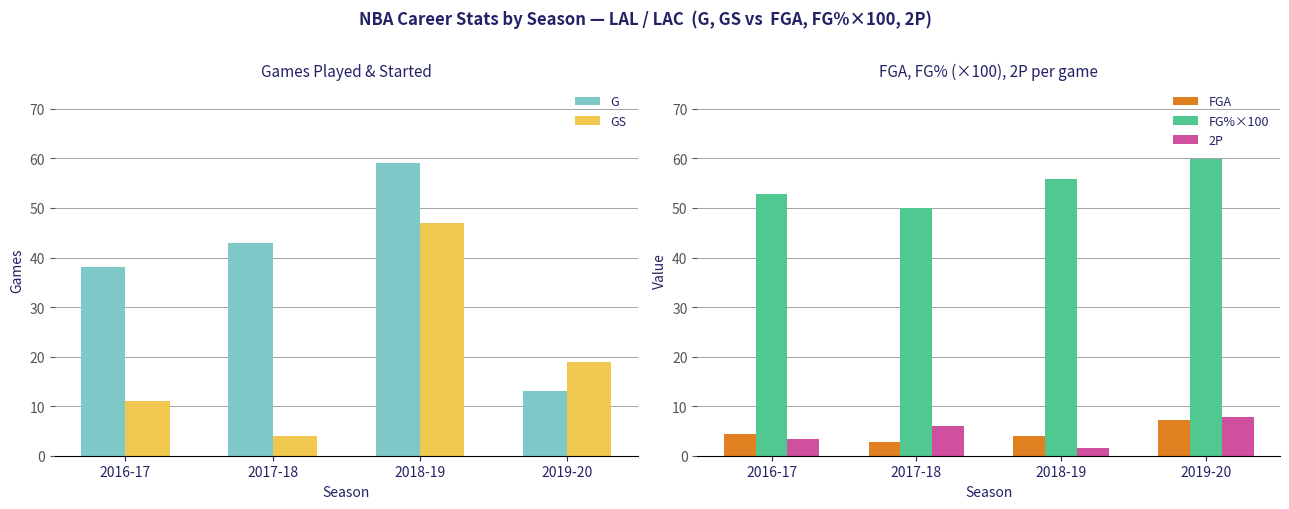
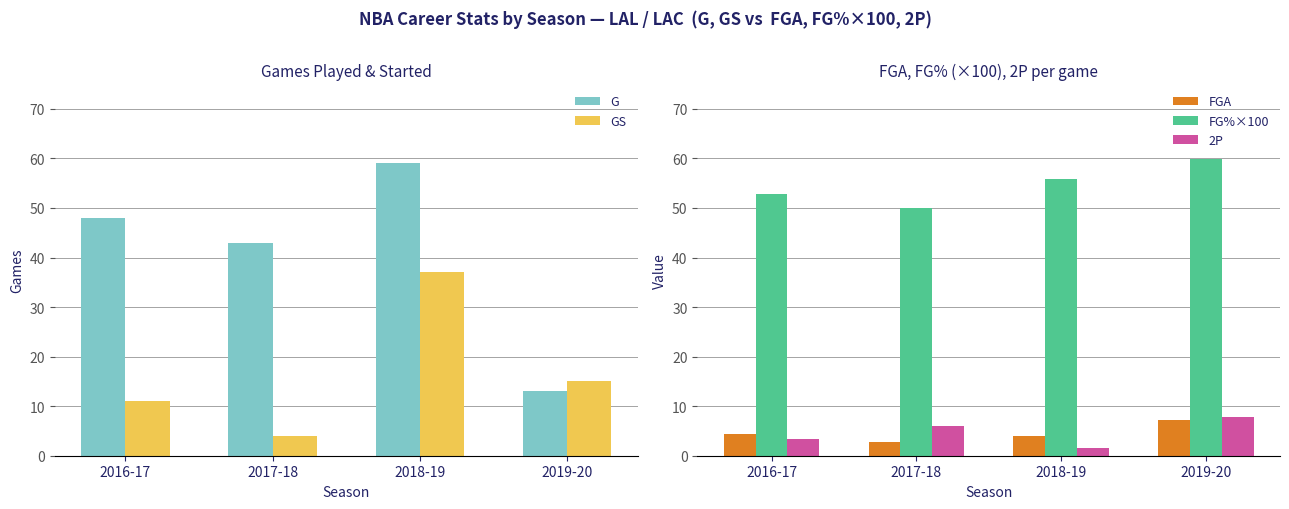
  {
    "Games Played & Started": {
      "G": {
-       "2016-17": 38,
+       "2016-17": 48,
        "2017-18": 43,
        "2018-19": 59,
        "2019-20": 13
      },
      "GS": {
        "2016-17": 11,
        "2017-18": 4,
-       "2018-19": 47,
-       "2019-20": 19
+       "2018-19": 37,
+       "2019-20": 15
      }
    },
    "FGA, FG% (×100), 2P per game": {
      "FGA": {
        "2016-17": 4,
        "2017-18": 3,
        "2018-19": 4,
        "2019-20": 7
      },
      "FG%×100": {
        "2016-17": 53,
        "2017-18": 50,
        "2018-19": 56,
        "2019-20": 60
      },
      "2P": {
        "2016-17": 3,
        "2017-18": 6,
        "2018-19": 2,
        "2019-20": 8
      }
    }
  }
